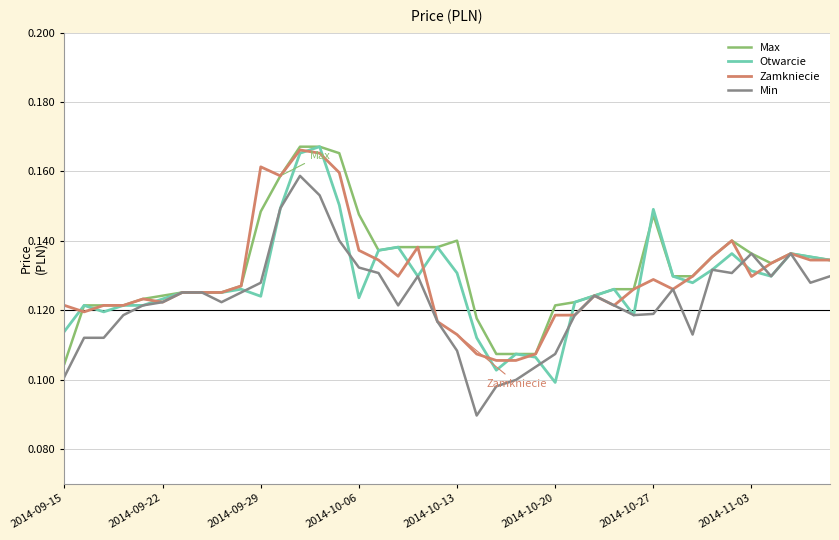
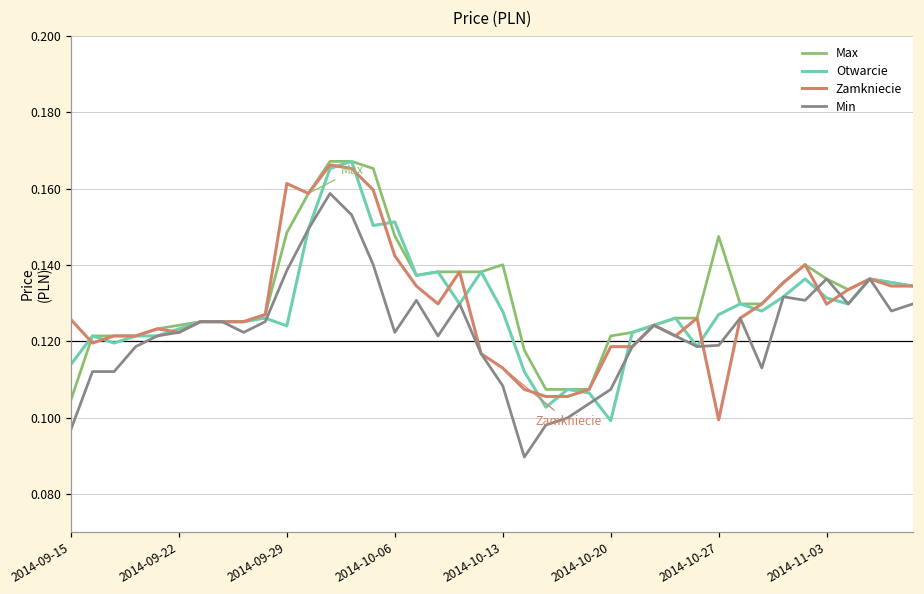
  {
    "Max": {
      "2014-09-15": 0.105,
      "2014-09-22": 0.124,
      "2014-09-29": 0.148,
      "2014-10-06": 0.148,
      "2014-10-13": 0.140,
      "2014-10-20": 0.121,
      "2014-10-27": 0.147
    },
    "Otwarcie": {
      "2014-09-15": 0.114,
      "2014-09-22": 0.123,
      "2014-09-29": 0.124,
-     "2014-10-06": 0.124,
-     "2014-10-13": 0.131,
+     "2014-10-06": 0.151,
+     "2014-10-13": 0.128,
      "2014-10-20": 0.099,
-     "2014-10-27": 0.149,
+     "2014-10-27": 0.127,
      "2014-11-03": 0.131
    },
    "Zamkniecie": {
-     "2014-09-15": 0.121,
+     "2014-09-15": 0.126,
      "2014-09-29": 0.161,
-     "2014-10-06": 0.137,
+     "2014-10-06": 0.142,
      "2014-10-13": 0.113,
      "2014-10-20": 0.119,
-     "2014-10-27": 0.129,
+     "2014-10-27": 0.099,
      "2014-11-03": 0.130
    },
    "Min": {
-     "2014-09-15": 0.101,
-     "2014-09-29": 0.128,
-     "2014-10-06": 0.132,
+     "2014-09-15": 0.097,
+     "2014-09-29": 0.139,
+     "2014-10-06": 0.122,
      "2014-10-13": 0.108,
      "2014-10-20": 0.107,
      "2014-10-27": 0.119
    }
  }
